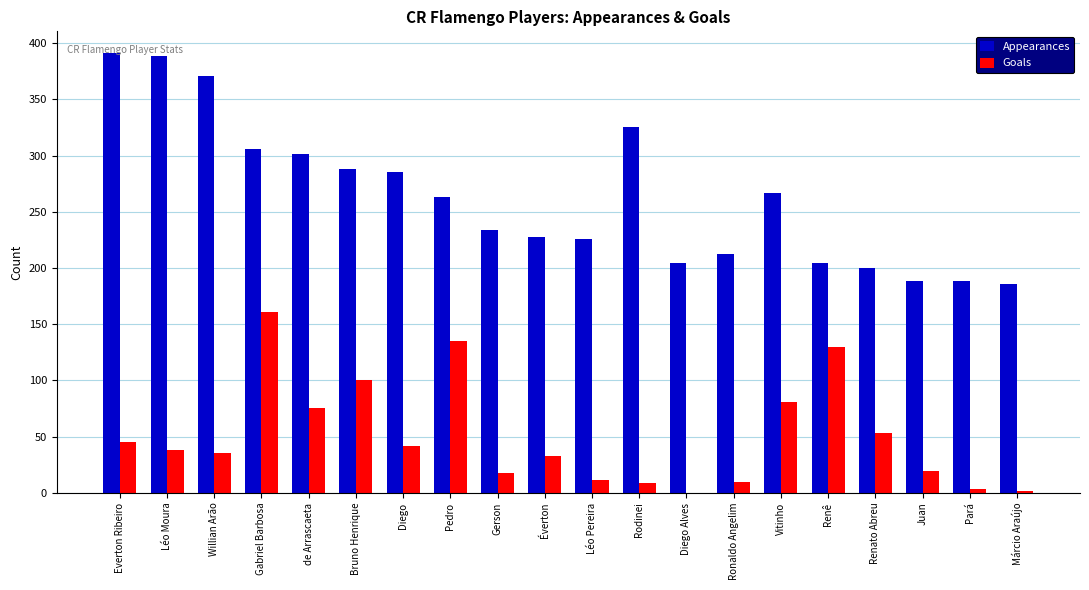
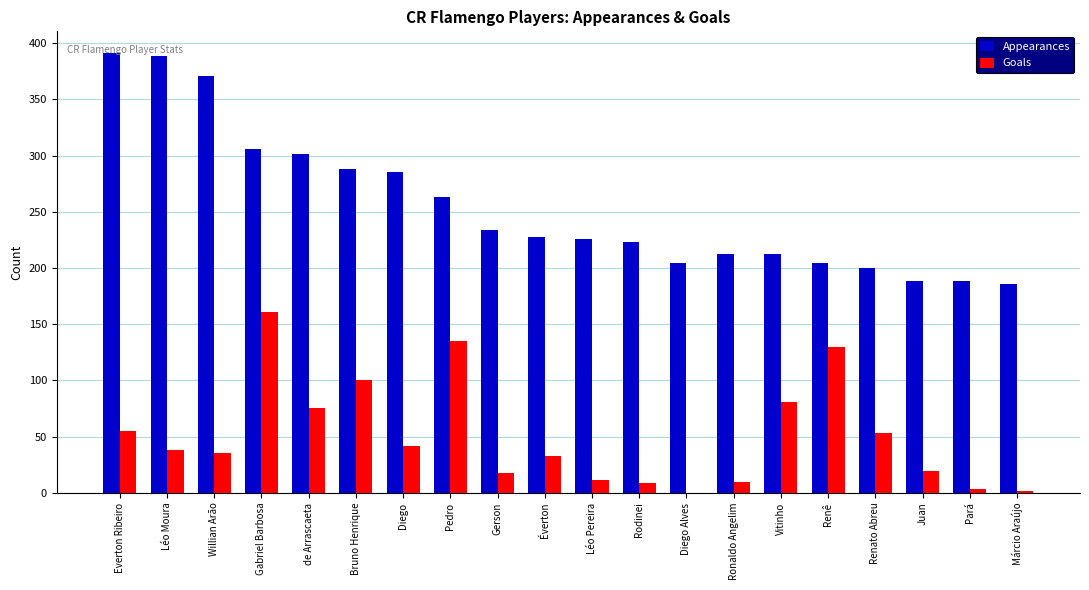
  {
    "Appearances": {
      "Everton Ribeiro": 391,
      "Léo Moura": 389,
      "Willian Arão": 371,
      "Gabriel Barbosa": 306,
      "de Arrascaeta": 301,
      "Bruno Henrique": 288,
      "Diego": 285,
      "Pedro": 263,
      "Gerson": 234,
      "Éverton": 228,
      "Léo Pereira": 226,
-     "Rodinei": 325,
+     "Rodinei": 223,
      "Diego Alves": 204,
      "Ronaldo Angelim": 212,
-     "Vitinho": 267,
+     "Vitinho": 212,
      "Renê": 204,
      "Renato Abreu": 200,
      "Juan": 188,
      "Pará": 188,
      "Márcio Araújo": 186
    },
    "Goals": {
-     "Everton Ribeiro": 45,
+     "Everton Ribeiro": 55,
      "Léo Moura": 38,
      "Willian Arão": 35,
      "Gabriel Barbosa": 161,
      "de Arrascaeta": 75,
      "Bruno Henrique": 100,
      "Diego": 42,
      "Pedro": 135,
      "Gerson": 18,
      "Éverton": 33,
      "Léo Pereira": 11,
      "Rodinei": 9,
      "Diego Alves": 0,
      "Ronaldo Angelim": 10,
      "Vitinho": 81,
      "Renê": 130,
      "Renato Abreu": 53,
      "Juan": 19,
      "Pará": 3
    }
  }
